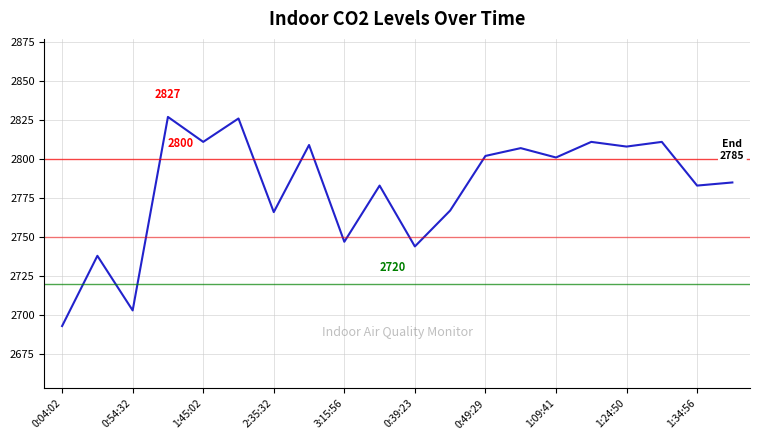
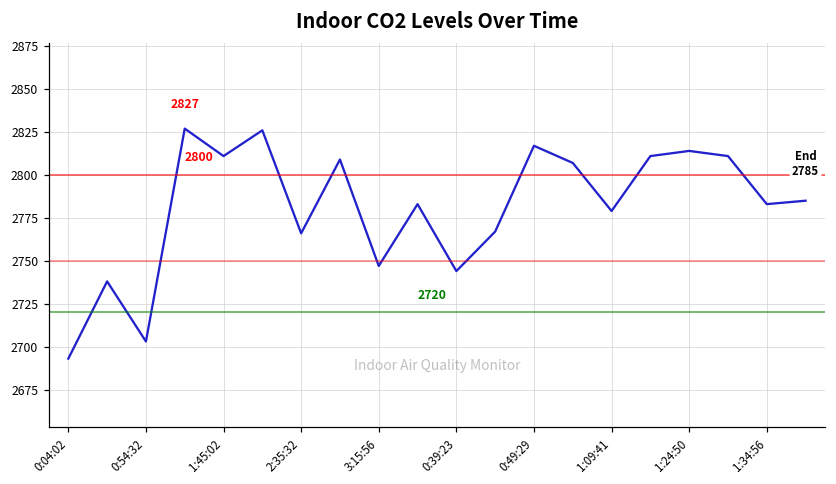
  {
    "0:04:02": 2693,
    "0:54:32": 2703,
    "2:35:32": 2766,
    "3:15:56": 2747,
-   "0:49:29": 2802,
-   "1:09:41": 2801,
-   "1:24:50": 2808,
+   "0:49:29": 2817,
+   "1:09:41": 2779,
+   "1:24:50": 2814,
    "1:34:56": 2783
  }
